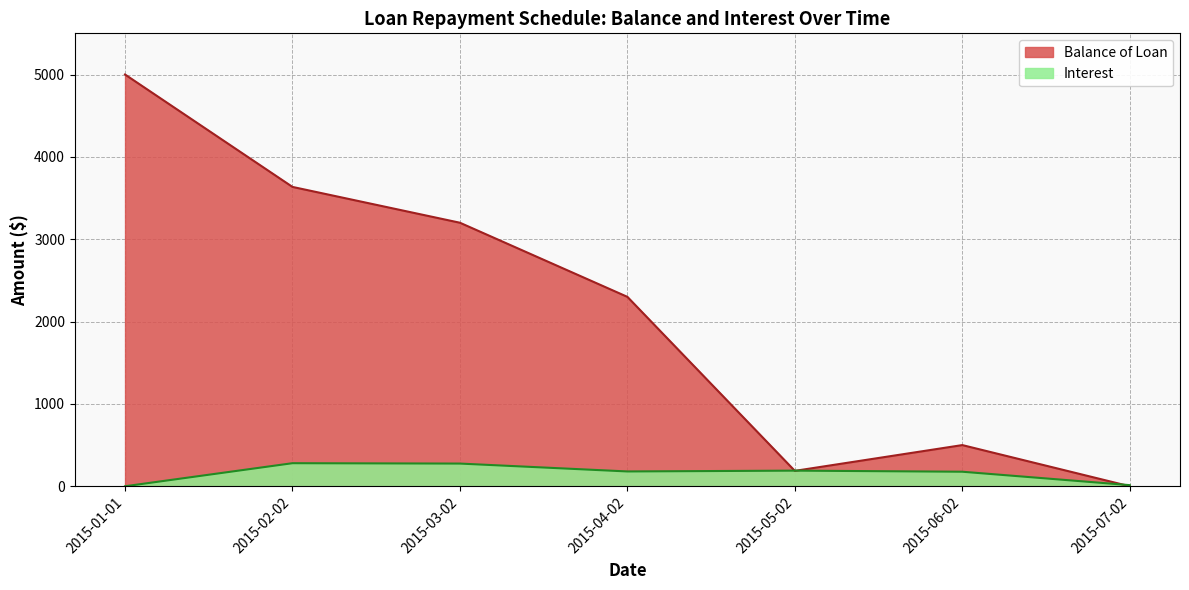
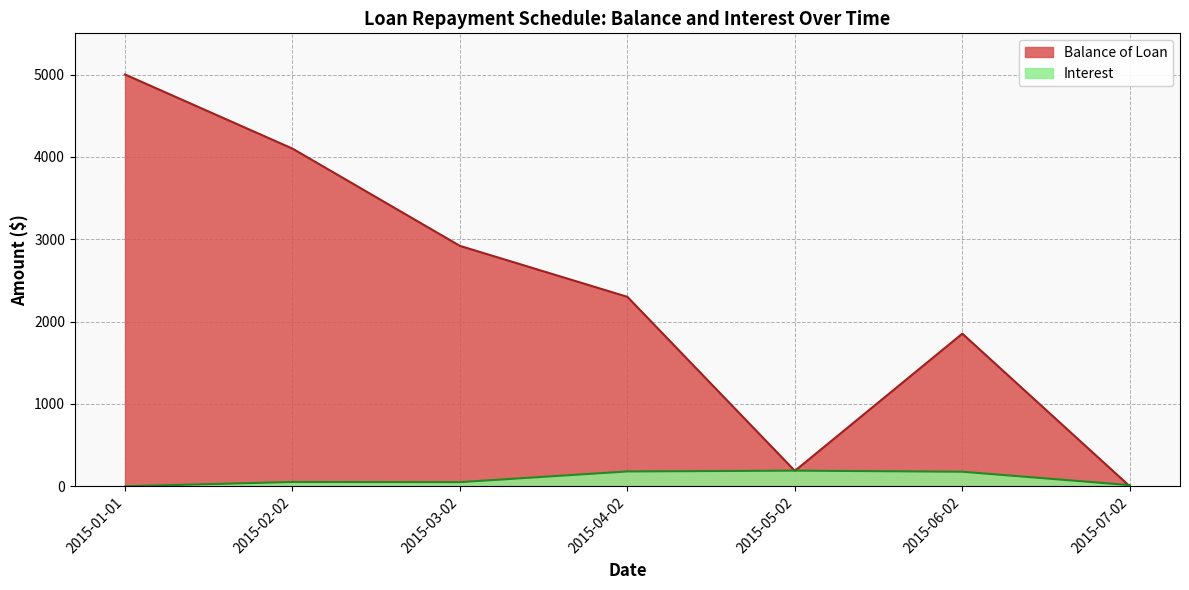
  {
    "Balance of Loan": {
      "2015-01-01": 5000,
-     "2015-02-02": 3600,
-     "2015-03-02": 3200,
+     "2015-02-02": 4100,
+     "2015-03-02": 2900,
      "2015-04-02": 2300,
-     "2015-06-02": 500
+     "2015-06-02": 1900
    },
    "Interest": {
      "2015-01-01": 0,
-     "2015-02-02": 300,
-     "2015-03-02": 300,
+     "2015-02-02": 100,
+     "2015-03-02": 0,
      "2015-04-02": 200,
      "2015-06-02": 200
    }
  }
